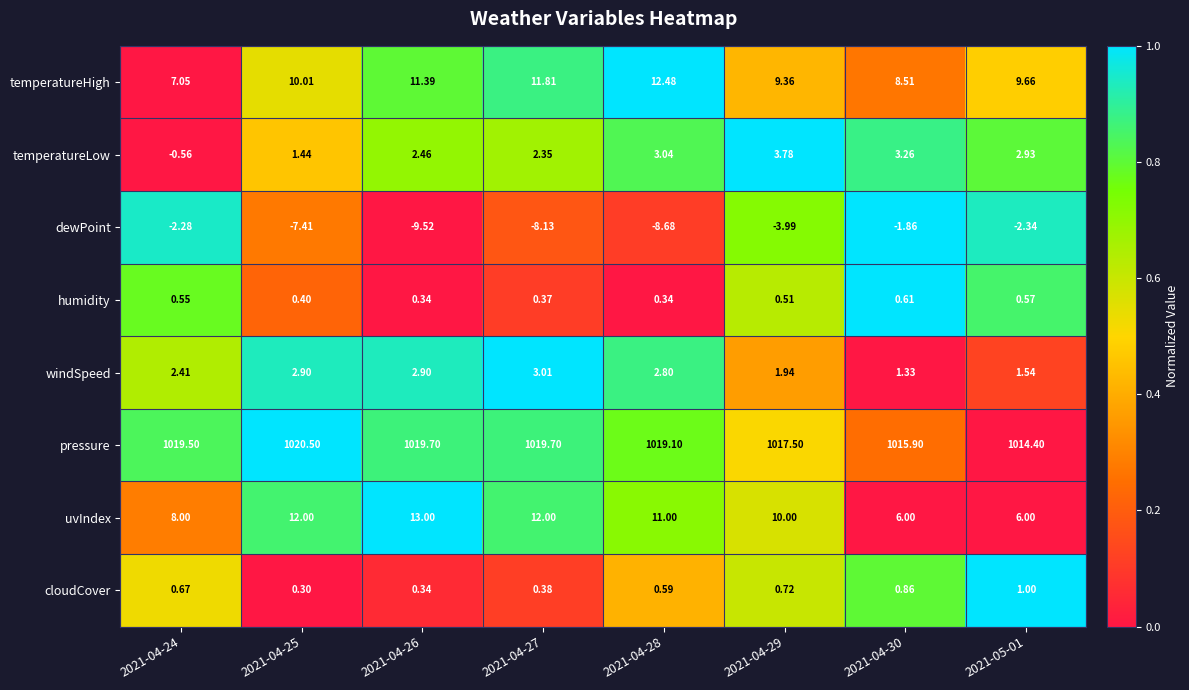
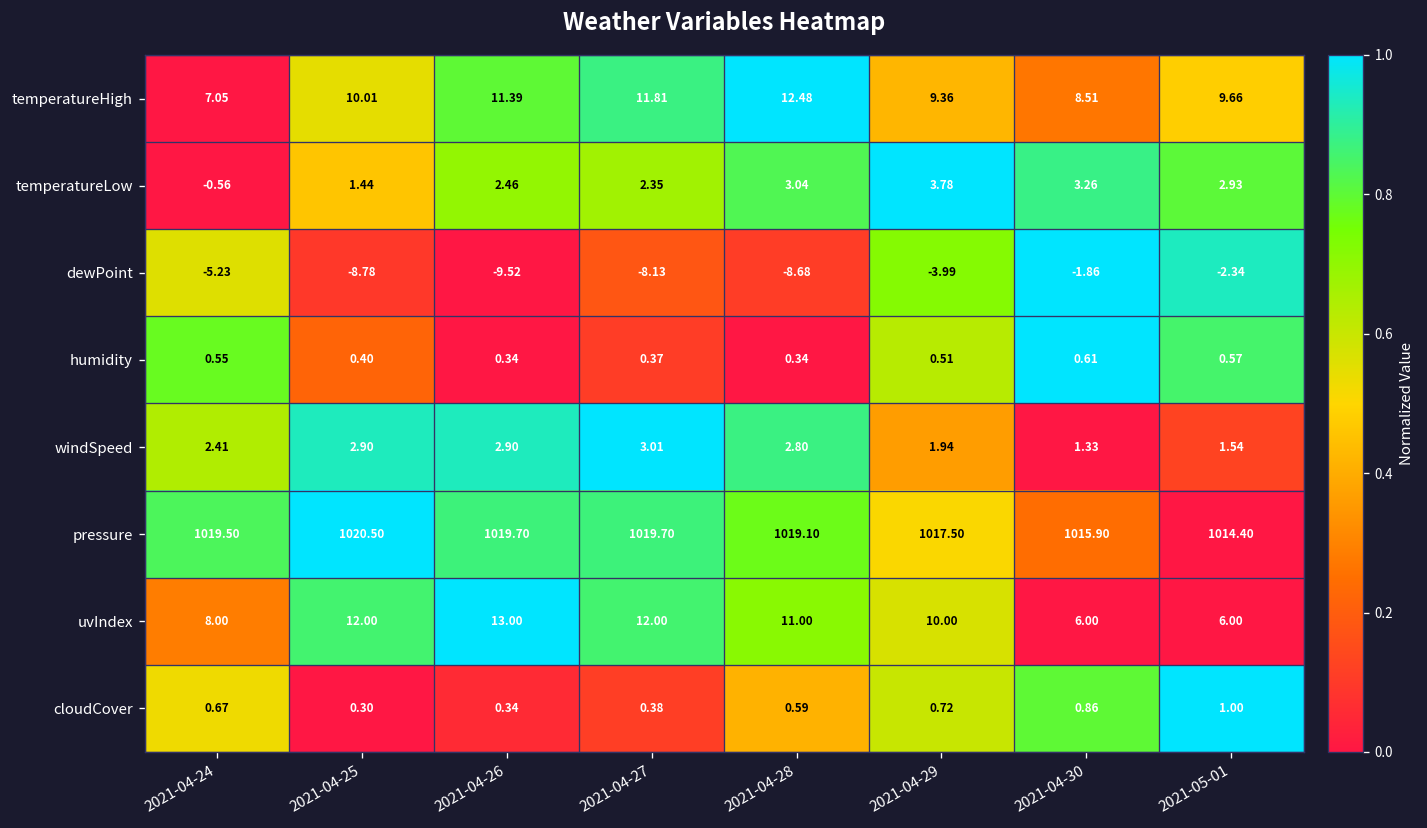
  {
    "temperatureHigh": {
      "2021-04-24": 7.05,
      "2021-04-25": 10.01,
      "2021-04-26": 11.39,
      "2021-04-27": 11.81,
      "2021-04-28": 12.48,
      "2021-04-29": 9.36,
      "2021-04-30": 8.51,
      "2021-05-01": 9.66
    },
    "temperatureLow": {
      "2021-04-24": -0.56,
      "2021-04-25": 1.44,
      "2021-04-26": 2.46,
      "2021-04-27": 2.35,
      "2021-04-28": 3.04,
      "2021-04-29": 3.78,
      "2021-04-30": 3.26,
      "2021-05-01": 2.93
    },
    "dewPoint": {
-     "2021-04-24": -2.28,
-     "2021-04-25": -7.41,
+     "2021-04-24": -5.23,
+     "2021-04-25": -8.78,
      "2021-04-26": -9.52,
      "2021-04-27": -8.13,
      "2021-04-28": -8.68,
      "2021-04-29": -3.99,
      "2021-04-30": -1.86,
      "2021-05-01": -2.34
    },
    "humidity": {
      "2021-04-24": 0.55,
      "2021-04-25": 0.40,
      "2021-04-26": 0.34,
      "2021-04-27": 0.37,
      "2021-04-28": 0.34,
      "2021-04-29": 0.51,
      "2021-04-30": 0.61,
      "2021-05-01": 0.57
    },
    "windSpeed": {
      "2021-04-24": 2.41,
      "2021-04-25": 2.90,
      "2021-04-26": 2.90,
      "2021-04-27": 3.01,
      "2021-04-28": 2.80,
      "2021-04-29": 1.94,
      "2021-04-30": 1.33,
      "2021-05-01": 1.54
    },
    "pressure": {
      "2021-04-24": 1019.50,
      "2021-04-25": 1020.50,
      "2021-04-26": 1019.70,
      "2021-04-27": 1019.70,
      "2021-04-28": 1019.10,
      "2021-04-29": 1017.50,
      "2021-04-30": 1015.90,
      "2021-05-01": 1014.40
    },
    "uvIndex": {
      "2021-04-24": 8.00,
      "2021-04-25": 12.00,
      "2021-04-26": 13.00,
      "2021-04-27": 12.00,
      "2021-04-28": 11.00,
      "2021-04-29": 10.00,
      "2021-04-30": 6.00,
      "2021-05-01": 6.00
    },
    "cloudCover": {
      "2021-04-24": 0.67,
      "2021-04-25": 0.30,
      "2021-04-26": 0.34,
      "2021-04-27": 0.38,
      "2021-04-28": 0.59,
      "2021-04-29": 0.72,
      "2021-04-30": 0.86,
      "2021-05-01": 1.00
    }
  }
